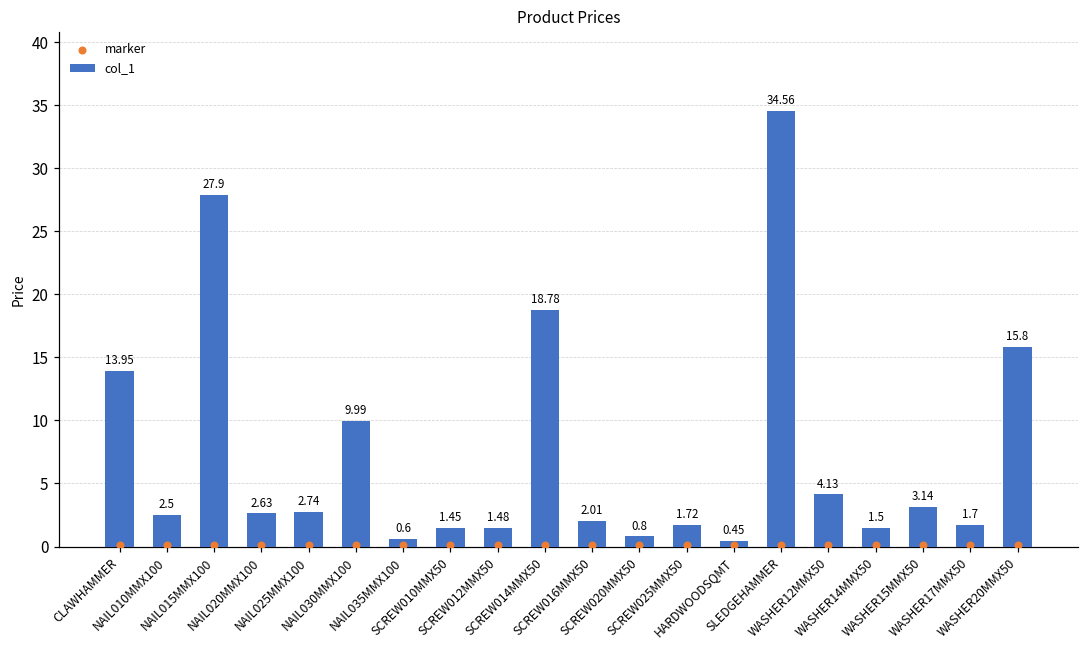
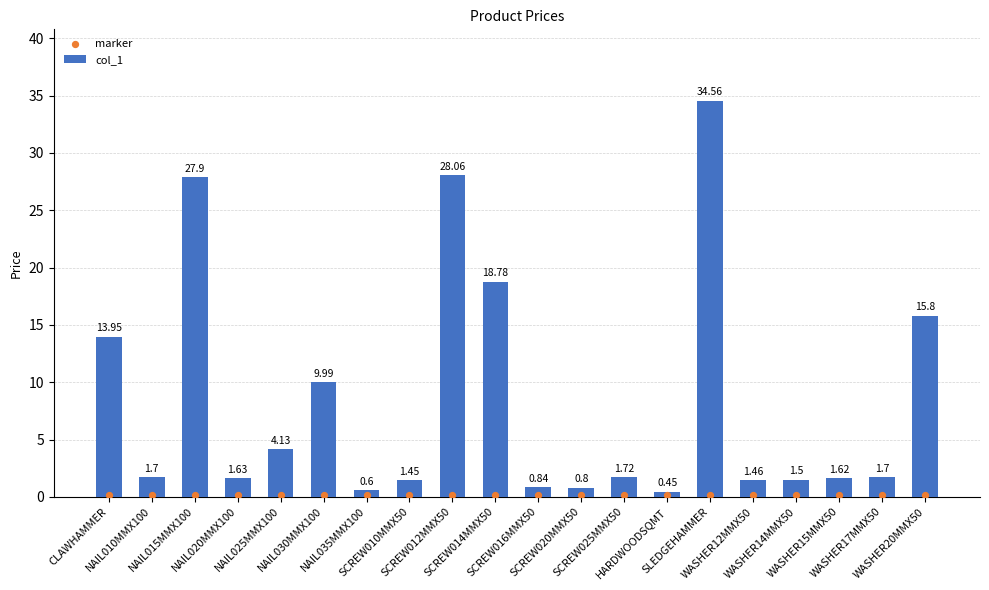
  {
    "col_1": {
      "CLAWHAMMER": 13.95,
-     "NAIL010MMX100": 2.5,
+     "NAIL010MMX100": 1.7,
      "NAIL015MMX100": 27.9,
-     "NAIL020MMX100": 2.63,
-     "NAIL025MMX100": 2.74,
+     "NAIL020MMX100": 1.63,
+     "NAIL025MMX100": 4.13,
      "NAIL030MMX100": 9.99,
      "NAIL035MMX100": 0.6,
      "SCREW010MMX50": 1.45,
-     "SCREW012MMX50": 1.48,
+     "SCREW012MMX50": 28.06,
      "SCREW014MMX50": 18.78,
-     "SCREW016MMX50": 2.01,
+     "SCREW016MMX50": 0.84,
      "SCREW020MMX50": 0.8,
      "SCREW025MMX50": 1.72,
      "HARDWOODSQMT": 0.45,
      "SLEDGEHAMMER": 34.56,
-     "WASHER12MMX50": 4.13,
+     "WASHER12MMX50": 1.46,
      "WASHER14MMX50": 1.5,
-     "WASHER15MMX50": 3.14,
+     "WASHER15MMX50": 1.62,
      "WASHER17MMX50": 1.7,
      "WASHER20MMX50": 15.8
    }
  }
